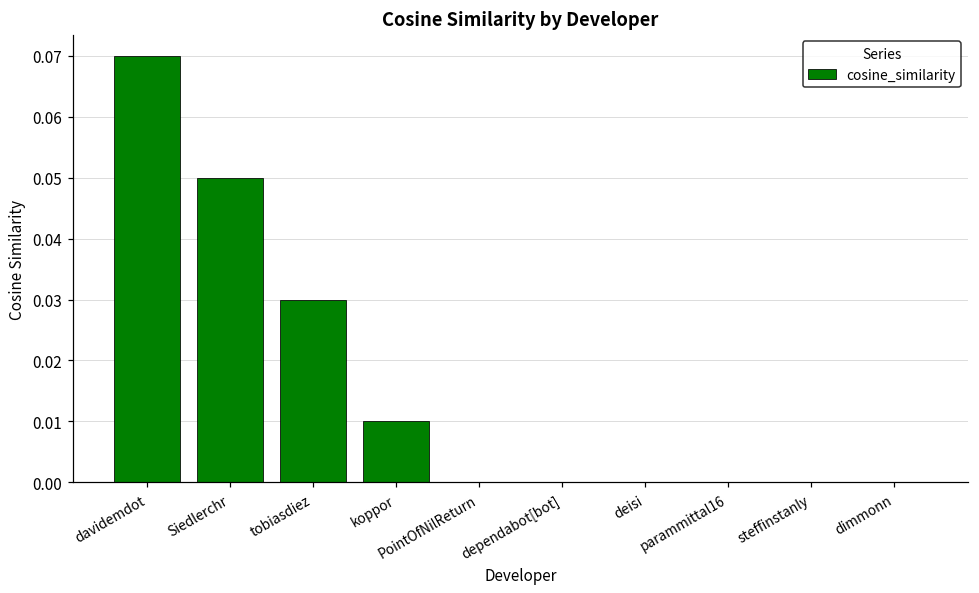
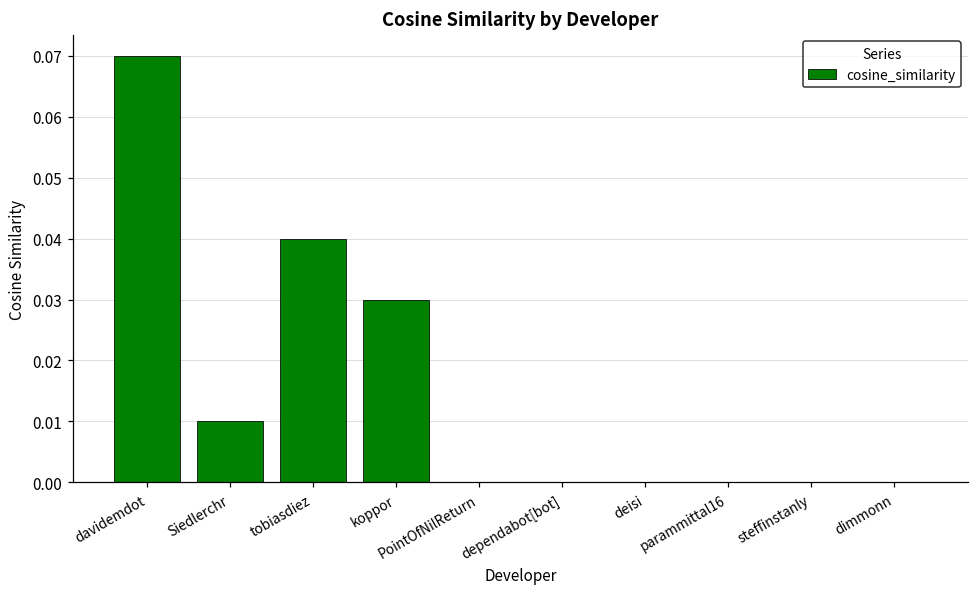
  {
    "davidemdot": 0.07,
-   "Siedlerchr": 0.05,
-   "tobiasdiez": 0.03,
-   "koppor": 0.01,
+   "Siedlerchr": 0.01,
+   "tobiasdiez": 0.04,
+   "koppor": 0.03,
    "PointOfNilReturn": 0.00,
    "dependabot[bot]": 0.00,
    "deisi": 0.00,
    "parammittal16": 0.00,
    "steffinstanly": 0.00,
    "dimmonn": 0.00
  }
